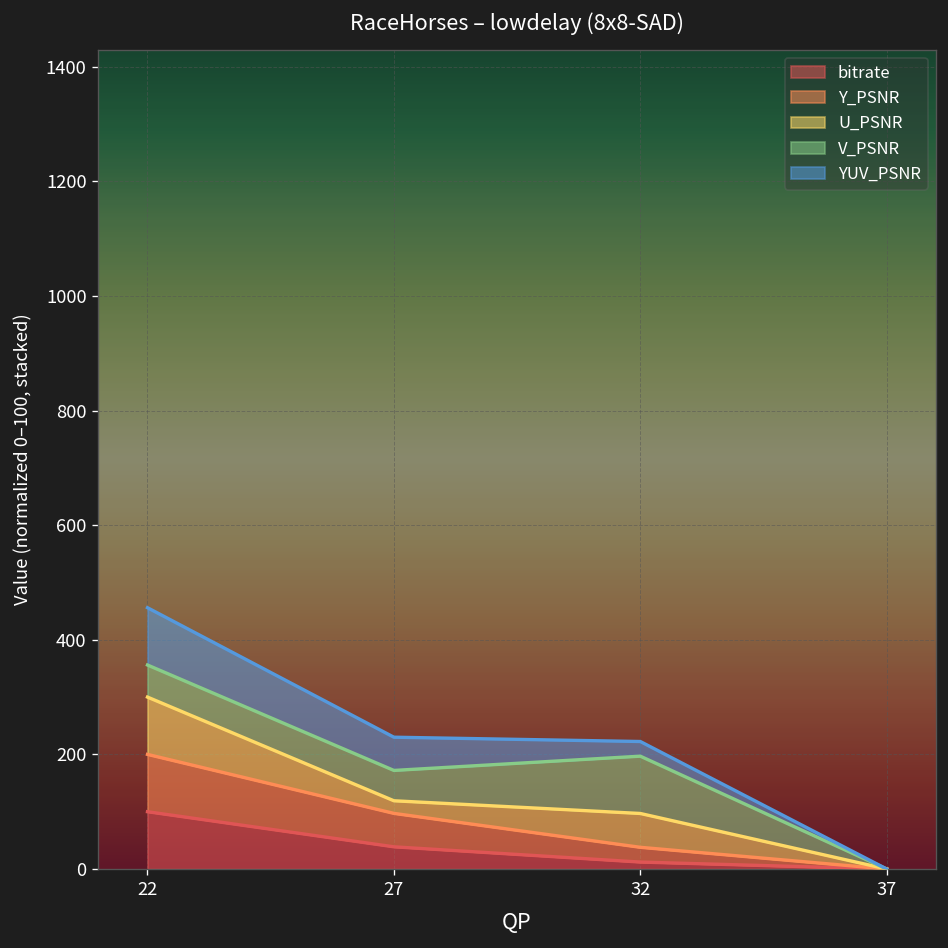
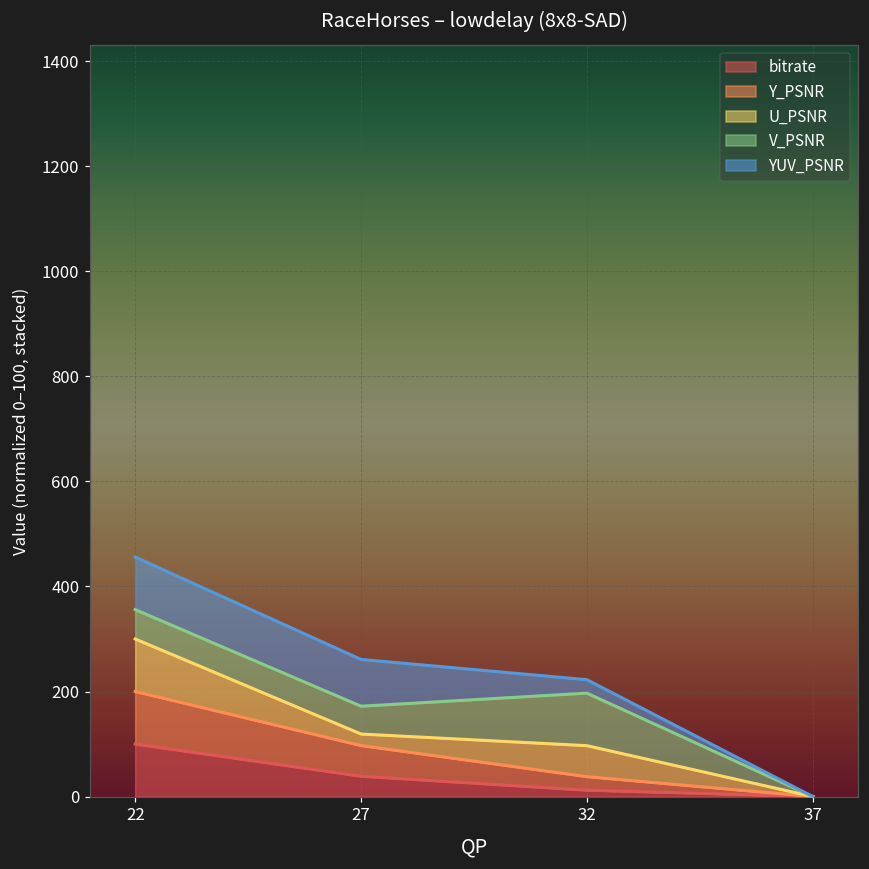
  {
    "U_PSNR": {
      "22": 100,
      "27": 20,
      "32": 60
    },
    "V_PSNR": {
      "22": 60,
      "27": 50,
      "32": 100
    },
    "YUV_PSNR": {
      "22": 100,
-     "27": 60,
+     "27": 90,
      "32": 30
    }
  }
